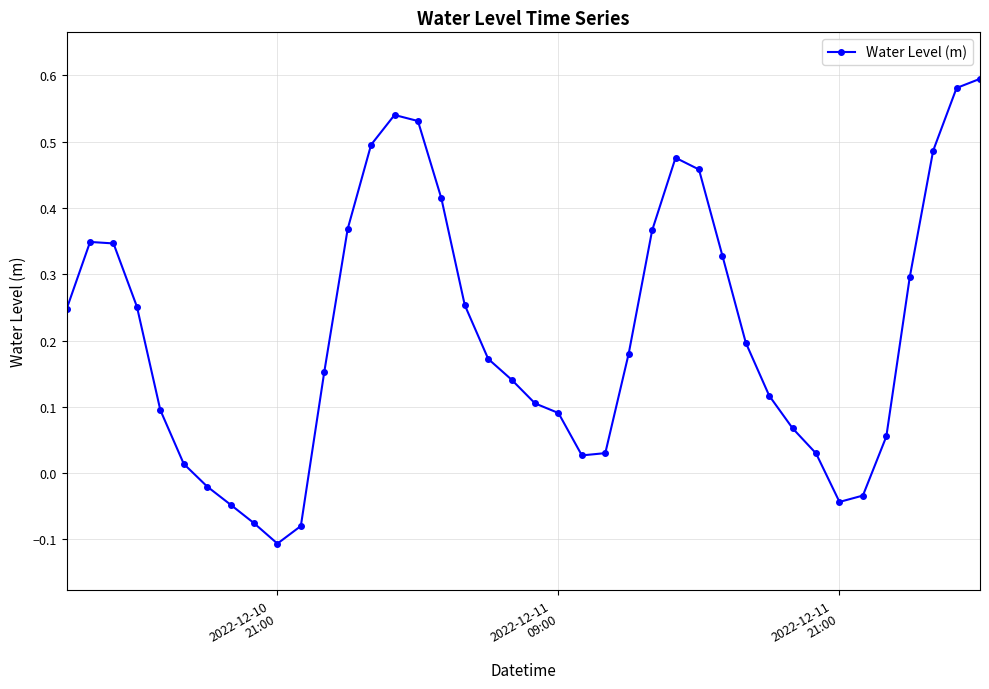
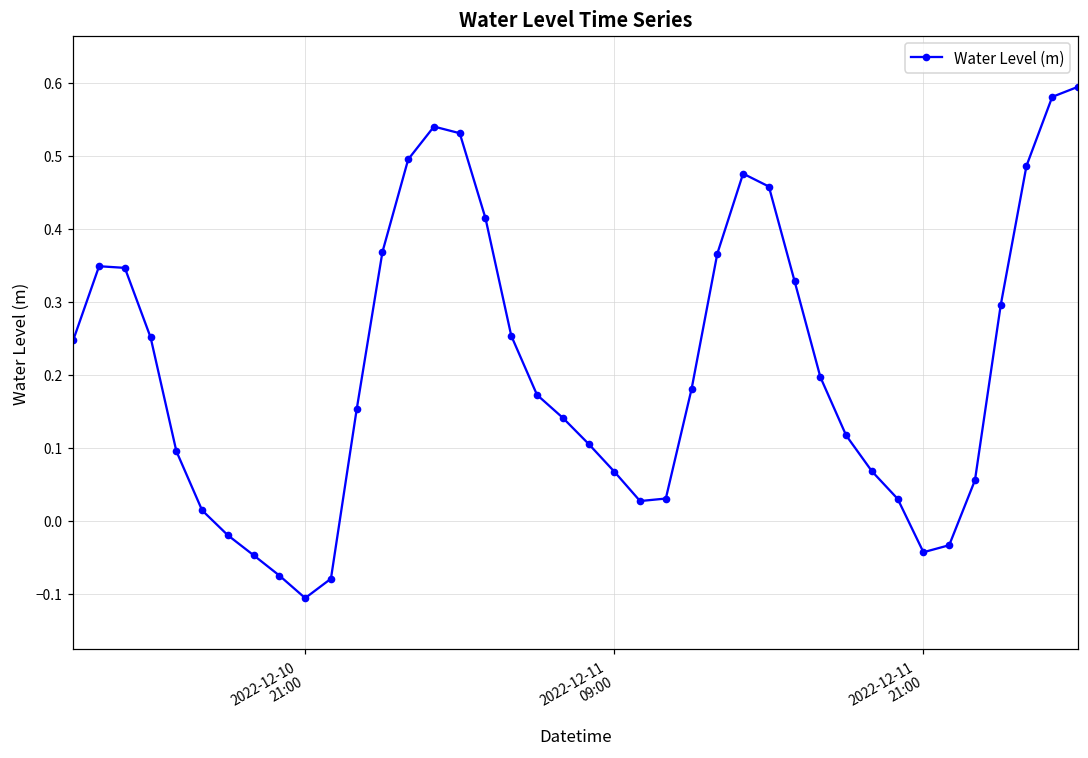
  {
    "2022-12-10 21:00": -0.11,
-   "2022-12-11 09:00": 0.09,
+   "2022-12-11 09:00": 0.07,
    "2022-12-11 21:00": -0.04
  }
